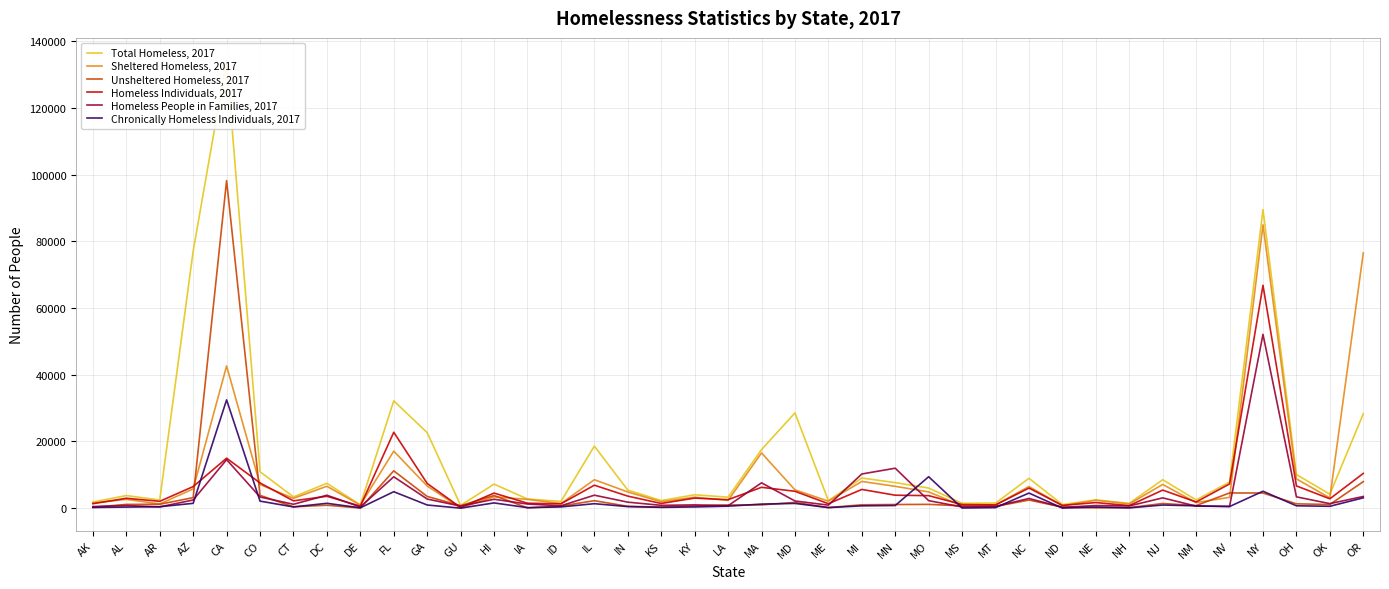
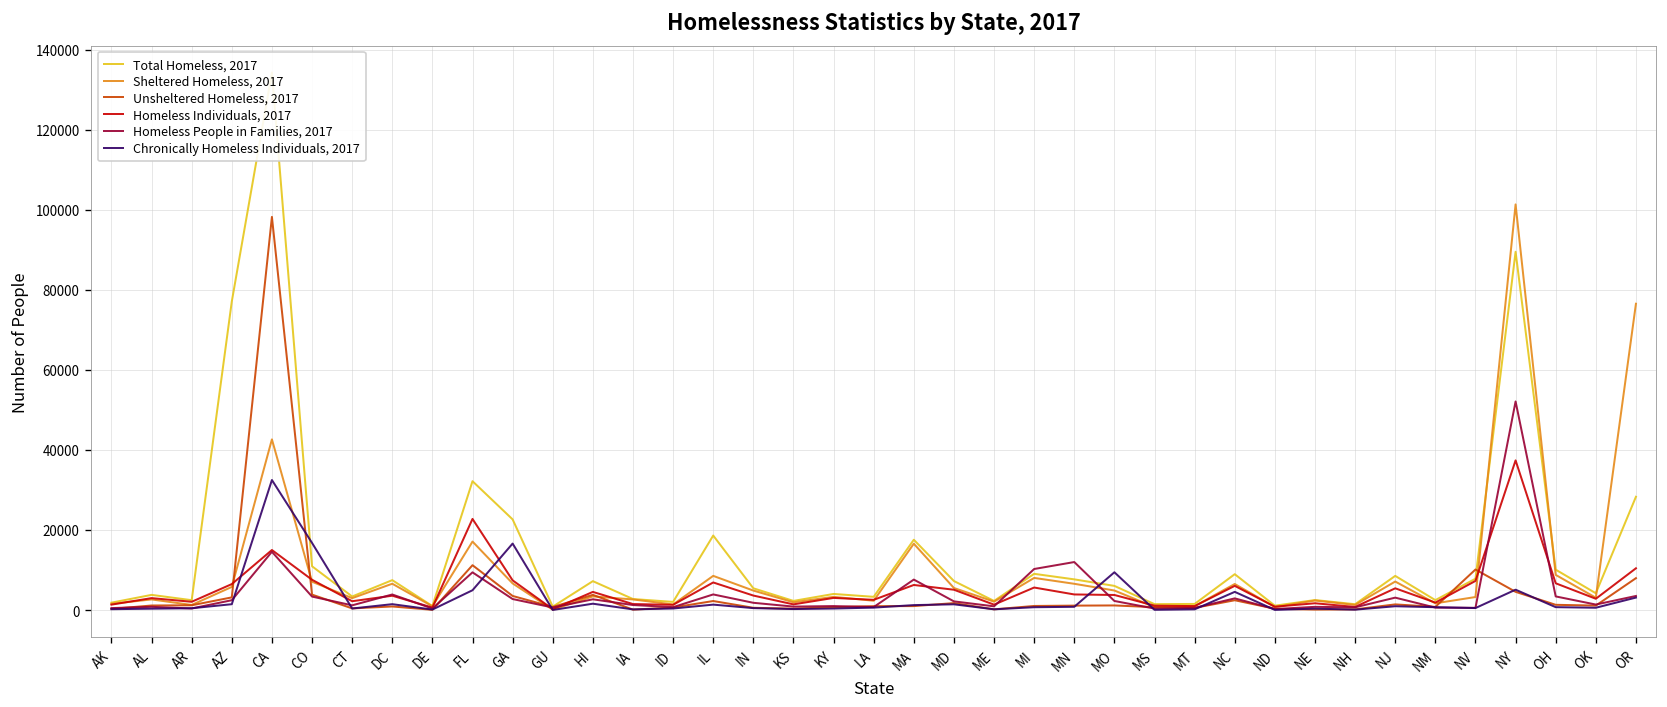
  {
    "Total Homeless, 2017": {
      "AL": 4000,
      "AZ": 77000,
      "CO": 11000,
      "DC": 7000,
      "FL": 32000,
      "GA": 23000,
      "HI": 7000,
      "IL": 19000,
      "MA": 18000,
-     "MD": 29000,
+     "MD": 7000,
      "MI": 9000,
      "MN": 8000,
      "MO": 6000,
      "NC": 9000,
      "NJ": 9000,
      "NY": 90000,
      "OH": 10000,
      "OK": 4000,
      "OR": 28000
    },
    "Sheltered Homeless, 2017": {
      "CA": 43000,
      "DC": 7000,
      "FL": 17000,
      "IL": 9000,
      "MA": 17000,
      "MI": 8000,
      "MN": 7000,
      "MO": 5000,
      "NJ": 7000,
      "NV": 3000,
-     "NY": 85000,
+     "NY": 101000,
      "OH": 9000,
      "OR": 77000
    },
    "Unsheltered Homeless, 2017": {
      "CA": 98000,
      "FL": 11000,
      "IL": 2000,
      "MO": 1000,
-     "NV": 5000,
+     "NV": 10000,
      "OR": 8000
    },
    "Homeless Individuals, 2017": {
      "FL": 23000,
      "IL": 7000,
      "IN": 4000,
      "MA": 6000,
      "MI": 6000,
      "MN": 4000,
      "MO": 4000,
      "NJ": 5000,
-     "NY": 67000,
+     "NY": 37000,
      "OH": 7000,
      "OR": 10000
    },
    "Homeless People in Families, 2017": {
      "FL": 9000,
      "IL": 4000,
      "IN": 2000,
      "MA": 8000,
      "MI": 10000,
      "MN": 12000,
      "MO": 2000,
      "NJ": 3000,
      "NY": 52000,
      "OH": 3000
    },
    "Chronically Homeless Individuals, 2017": {
      "AZ": 1000,
      "CA": 32000,
-     "CO": 2000,
+     "CO": 17000,
      "FL": 5000,
-     "GA": 1000,
+     "GA": 17000,
      "HI": 2000,
      "IL": 1000,
      "MO": 9000,
      "NC": 5000
    }
  }
